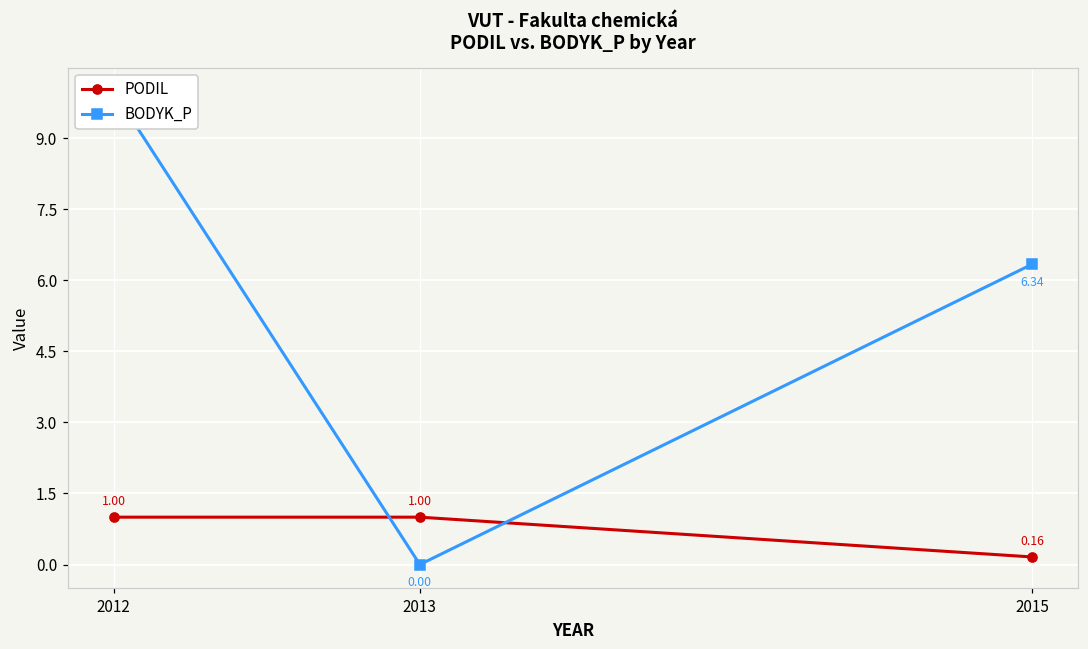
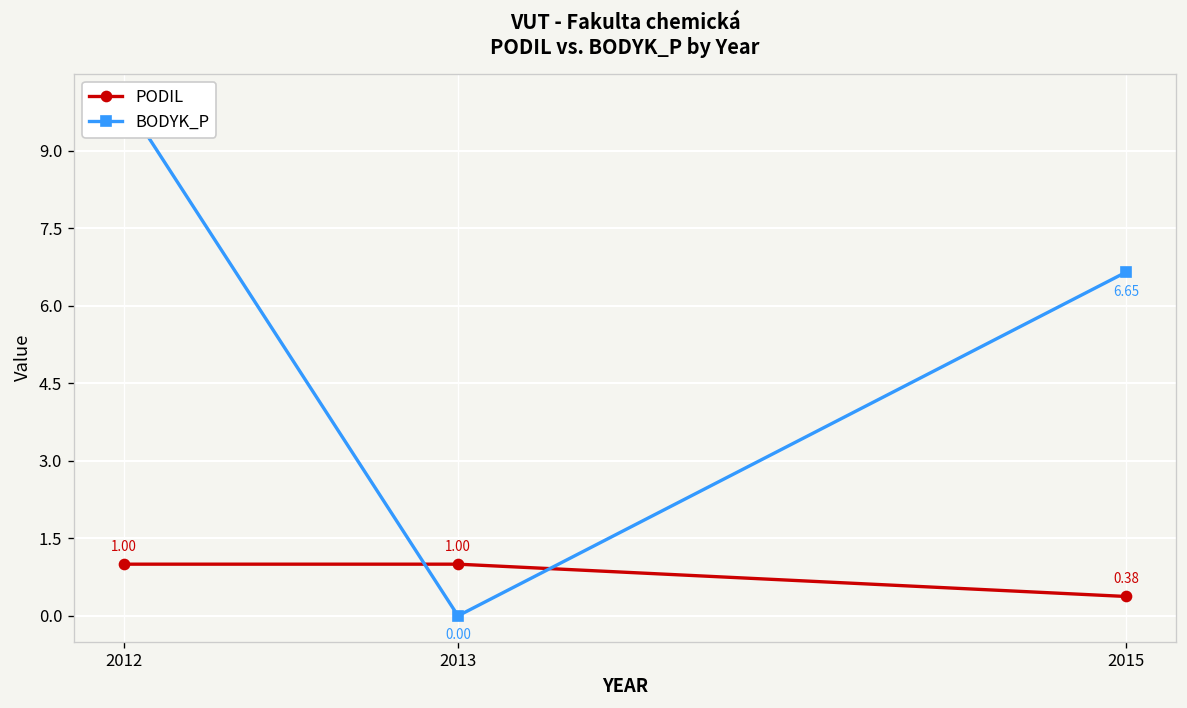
  {
    "PODIL": {
      "2012": 1.00,
      "2013": 1.00,
-     "2015": 0.16
+     "2015": 0.38
    },
    "BODYK_P": {
      "2013": 0.00,
-     "2015": 6.34
+     "2015": 6.65
    }
  }
